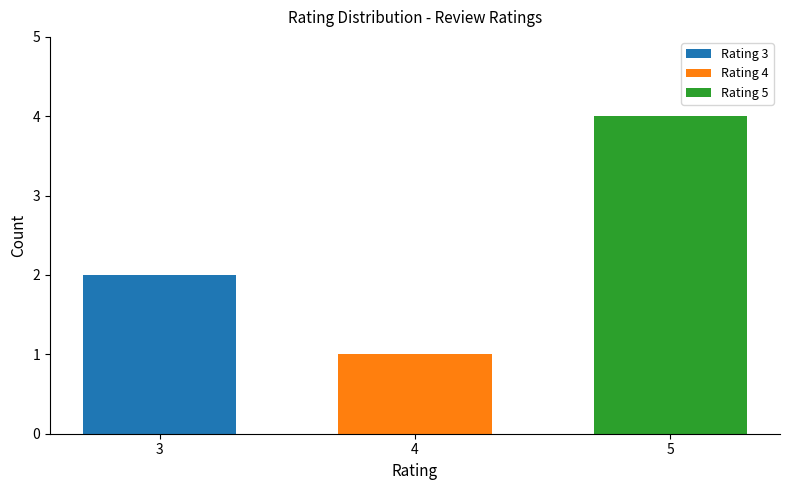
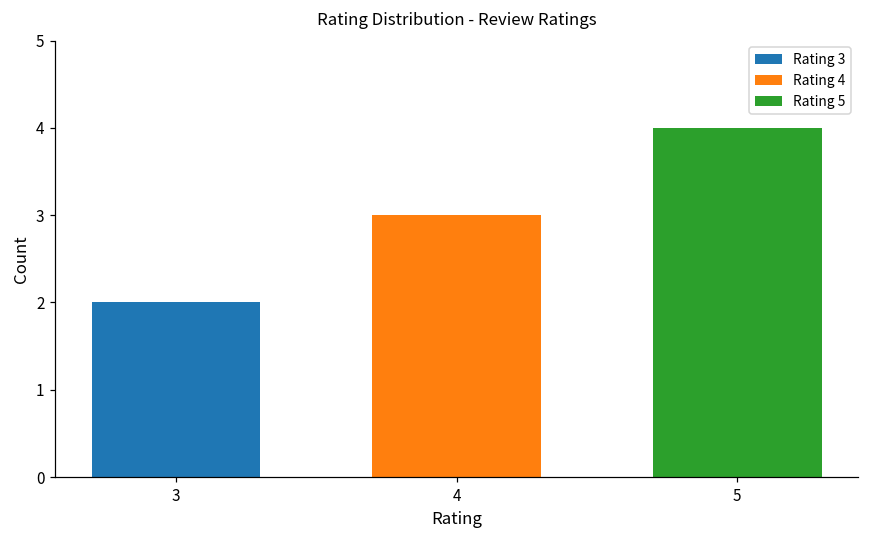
  {
    "3": 2,
-   "4": 1,
+   "4": 3,
    "5": 4
  }
